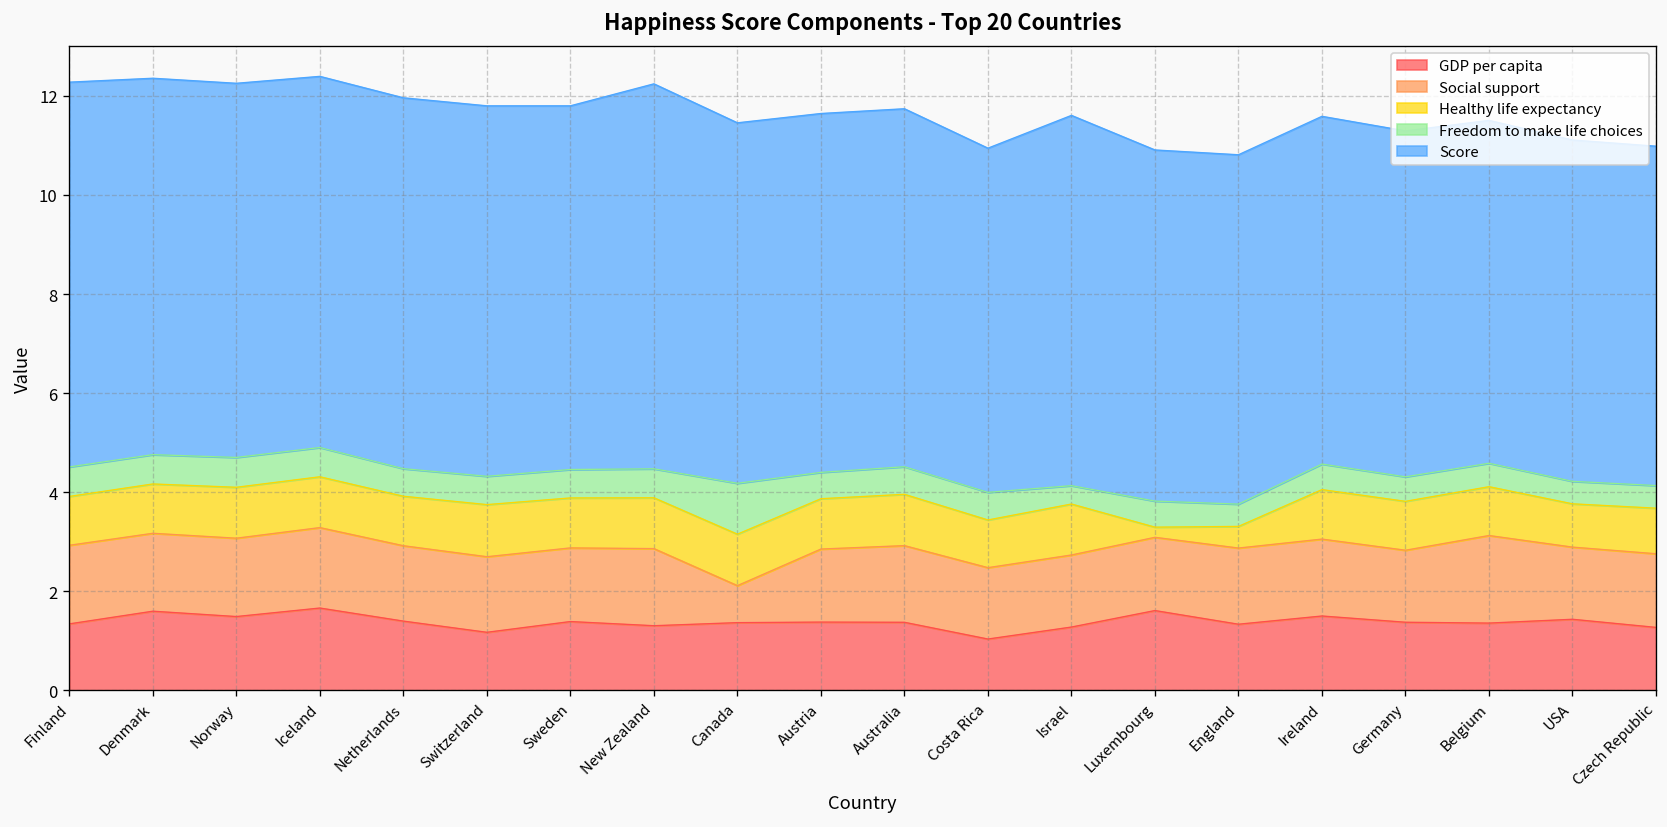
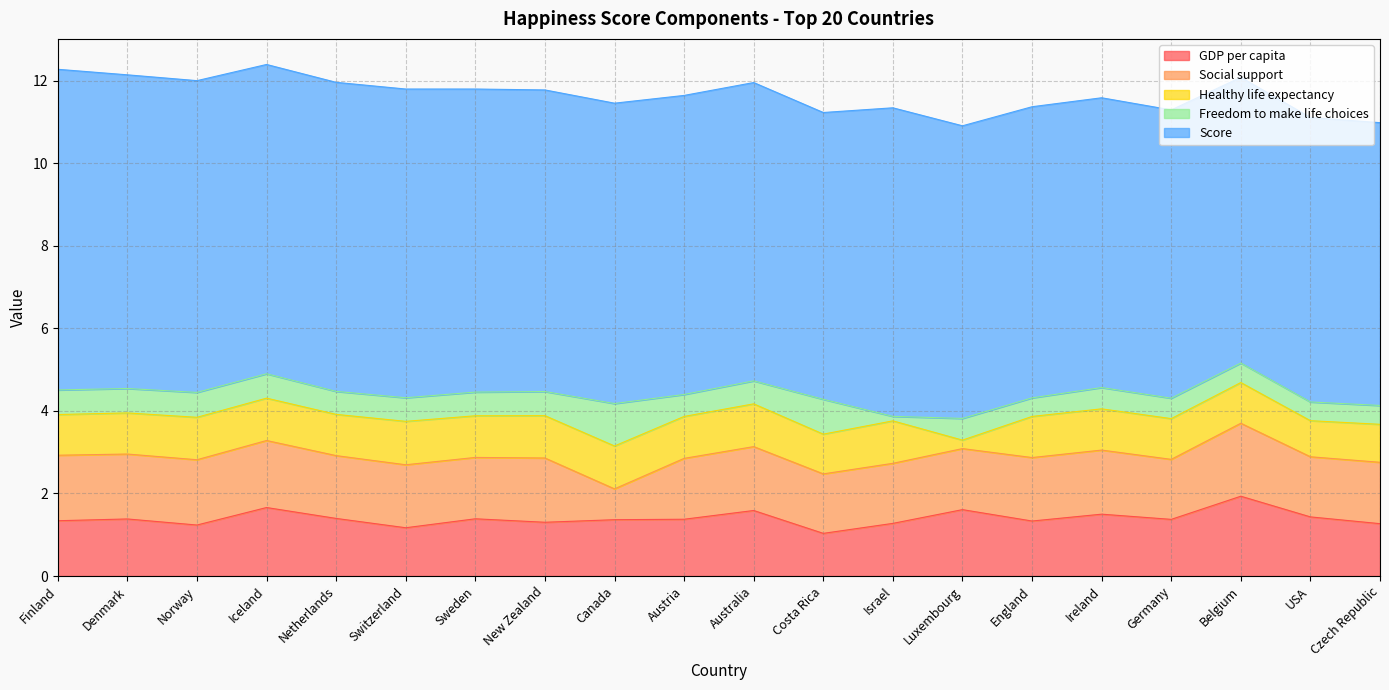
  {
    "GDP per capita": {
      "Finland": 1.3,
-     "Denmark": 1.6,
-     "Norway": 1.5,
+     "Denmark": 1.4,
+     "Norway": 1.2,
      "Iceland": 1.7,
      "Netherlands": 1.4,
      "Switzerland": 1.2,
      "Sweden": 1.4,
      "New Zealand": 1.3,
      "Canada": 1.4,
      "Austria": 1.4,
-     "Australia": 1.4,
+     "Australia": 1.6,
      "Costa Rica": 1.0,
      "Israel": 1.3,
      "Luxembourg": 1.6,
      "England": 1.3,
      "Ireland": 1.5,
      "Germany": 1.4,
-     "Belgium": 1.4,
+     "Belgium": 1.9,
      "USA": 1.4,
      "Czech Republic": 1.3
    },
    "Social support": {
      "Finland": 1.6,
      "Denmark": 1.6,
      "Norway": 1.6,
      "Iceland": 1.6,
      "Netherlands": 1.5,
      "Switzerland": 1.5,
      "Sweden": 1.5,
      "New Zealand": 1.6,
      "Canada": 0.7,
      "Austria": 1.5,
      "Australia": 1.5,
      "Costa Rica": 1.4,
      "Israel": 1.5,
      "Luxembourg": 1.5,
      "England": 1.5,
      "Ireland": 1.6,
      "Germany": 1.5,
      "Belgium": 1.8,
      "USA": 1.5,
      "Czech Republic": 1.5
    },
    "Healthy life expectancy": {
      "Finland": 1.0,
      "Denmark": 1.0,
      "Norway": 1.0,
      "Iceland": 1.0,
      "Netherlands": 1.0,
      "Switzerland": 1.1,
      "Sweden": 1.0,
      "New Zealand": 1.0,
      "Canada": 1.0,
      "Austria": 1.0,
      "Australia": 1.0,
      "Costa Rica": 1.0,
      "Israel": 1.0,
      "Luxembourg": 0.2,
-     "England": 0.4,
+     "England": 1.0,
      "Ireland": 1.0,
      "Germany": 1.0,
      "Belgium": 1.0,
      "USA": 0.9,
      "Czech Republic": 0.9
    },
    "Freedom to make life choices": {
      "Finland": 0.6,
      "Denmark": 0.6,
      "Norway": 0.6,
      "Iceland": 0.6,
      "Netherlands": 0.6,
      "Switzerland": 0.6,
      "Sweden": 0.6,
      "New Zealand": 0.6,
      "Canada": 1.0,
      "Austria": 0.5,
      "Australia": 0.6,
-     "Costa Rica": 0.6,
-     "Israel": 0.4,
+     "Costa Rica": 0.8,
+     "Israel": 0.1,
      "Luxembourg": 0.5,
      "England": 0.5,
      "Ireland": 0.5,
      "Germany": 0.5,
      "Belgium": 0.5,
      "USA": 0.5,
      "Czech Republic": 0.5
    },
    "Score": {
      "Finland": 7.8,
      "Denmark": 7.6,
      "Norway": 7.6,
      "Iceland": 7.5,
      "Netherlands": 7.5,
      "Switzerland": 7.5,
      "Sweden": 7.3,
-     "New Zealand": 7.8,
+     "New Zealand": 7.3,
      "Canada": 7.3,
      "Austria": 7.2,
      "Australia": 7.2,
      "Costa Rica": 6.9,
      "Israel": 7.5,
      "Luxembourg": 7.1,
      "England": 7.1,
      "Ireland": 7.0,
      "Czech Republic": 6.9
    }
  }
